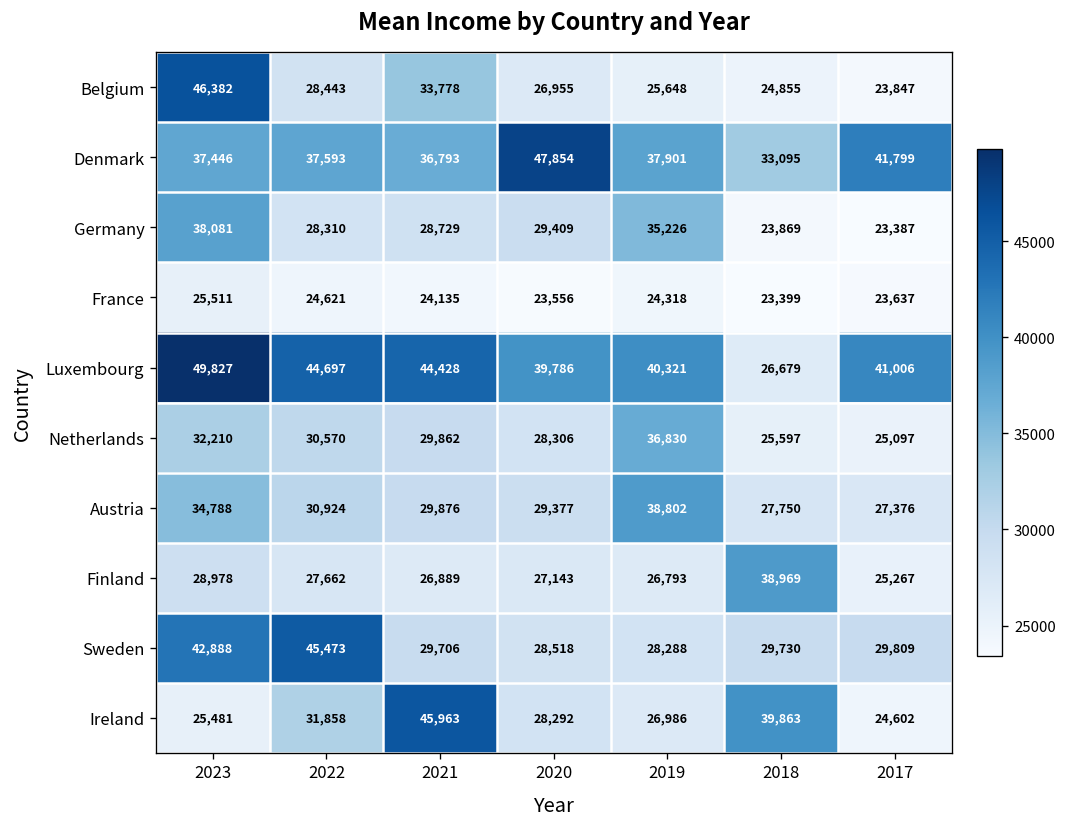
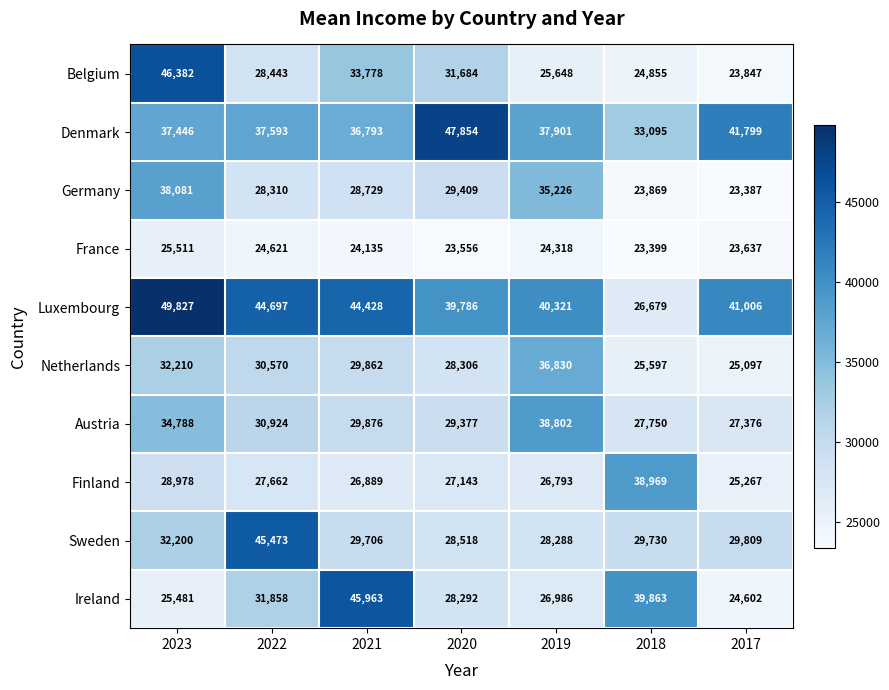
  {
    "Belgium": {
      "2023": "46,382",
      "2022": "28,443",
      "2021": "33,778",
-     "2020": "26,955",
+     "2020": "31,684",
      "2019": "25,648",
      "2018": "24,855",
      "2017": "23,847"
    },
    "Denmark": {
      "2023": "37,446",
      "2022": "37,593",
      "2021": "36,793",
      "2020": "47,854",
      "2019": "37,901",
      "2018": "33,095",
      "2017": "41,799"
    },
    "Germany": {
      "2023": "38,081",
      "2022": "28,310",
      "2021": "28,729",
      "2020": "29,409",
      "2019": "35,226",
      "2018": "23,869",
      "2017": "23,387"
    },
    "France": {
      "2023": "25,511",
      "2022": "24,621",
      "2021": "24,135",
      "2020": "23,556",
      "2019": "24,318",
      "2018": "23,399",
      "2017": "23,637"
    },
    "Luxembourg": {
      "2023": "49,827",
      "2022": "44,697",
      "2021": "44,428",
      "2020": "39,786",
      "2019": "40,321",
      "2018": "26,679",
      "2017": "41,006"
    },
    "Netherlands": {
      "2023": "32,210",
      "2022": "30,570",
      "2021": "29,862",
      "2020": "28,306",
      "2019": "36,830",
      "2018": "25,597",
      "2017": "25,097"
    },
    "Austria": {
      "2023": "34,788",
      "2022": "30,924",
      "2021": "29,876",
      "2020": "29,377",
      "2019": "38,802",
      "2018": "27,750",
      "2017": "27,376"
    },
    "Finland": {
      "2023": "28,978",
      "2022": "27,662",
      "2021": "26,889",
      "2020": "27,143",
      "2019": "26,793",
      "2018": "38,969",
      "2017": "25,267"
    },
    "Sweden": {
-     "2023": "42,888",
+     "2023": "32,200",
      "2022": "45,473",
      "2021": "29,706",
      "2020": "28,518",
      "2019": "28,288",
      "2018": "29,730",
      "2017": "29,809"
    },
    "Ireland": {
      "2023": "25,481",
      "2022": "31,858",
      "2021": "45,963",
      "2020": "28,292",
      "2019": "26,986",
      "2018": "39,863",
      "2017": "24,602"
    }
  }
